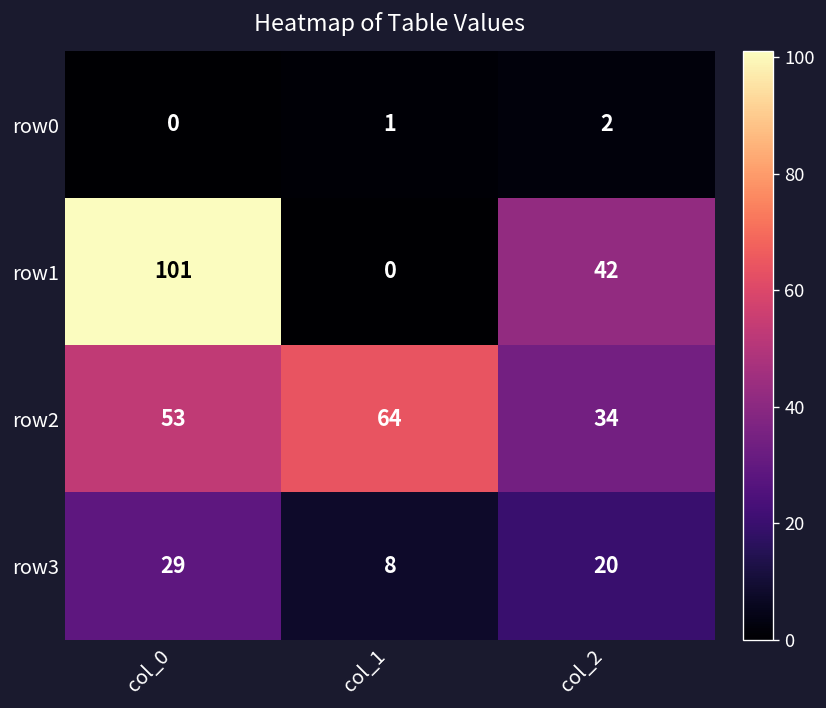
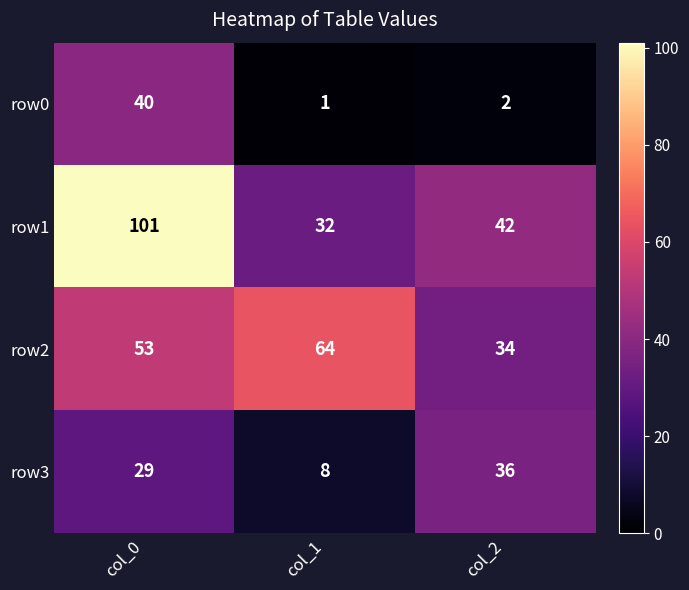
  {
    "row0": {
-     "col_0": 0,
+     "col_0": 40,
      "col_1": 1,
      "col_2": 2
    },
    "row1": {
      "col_0": 101,
-     "col_1": 0,
+     "col_1": 32,
      "col_2": 42
    },
    "row2": {
      "col_0": 53,
      "col_1": 64,
      "col_2": 34
    },
    "row3": {
      "col_0": 29,
      "col_1": 8,
-     "col_2": 20
+     "col_2": 36
    }
  }
